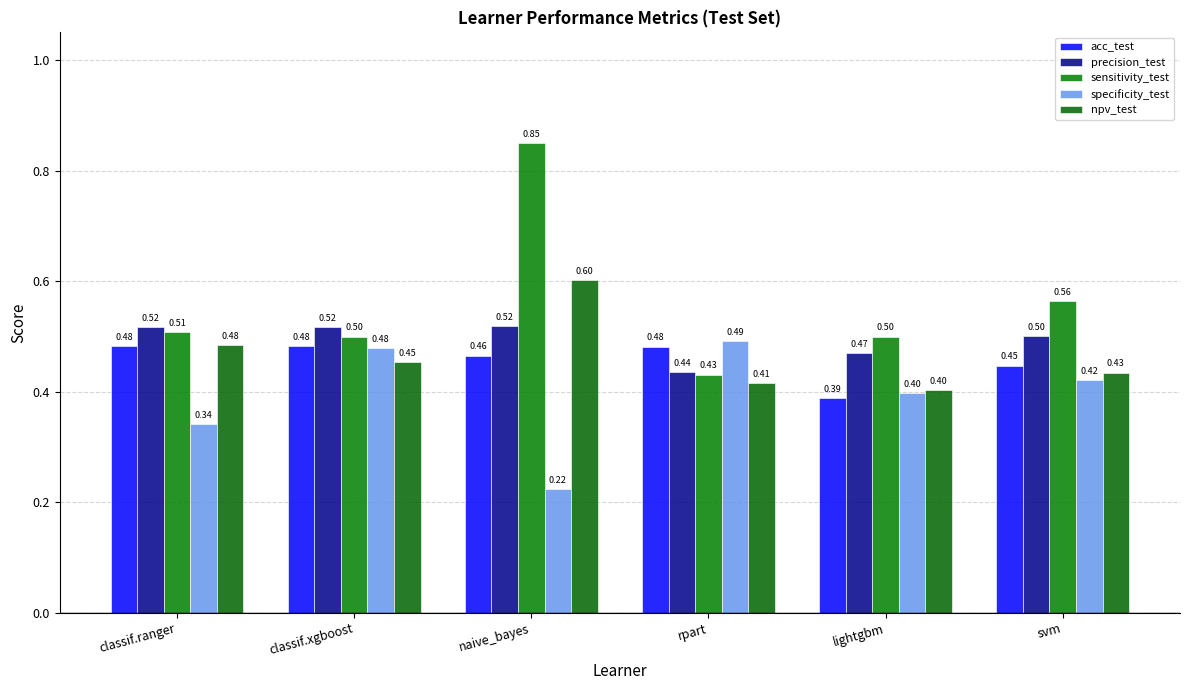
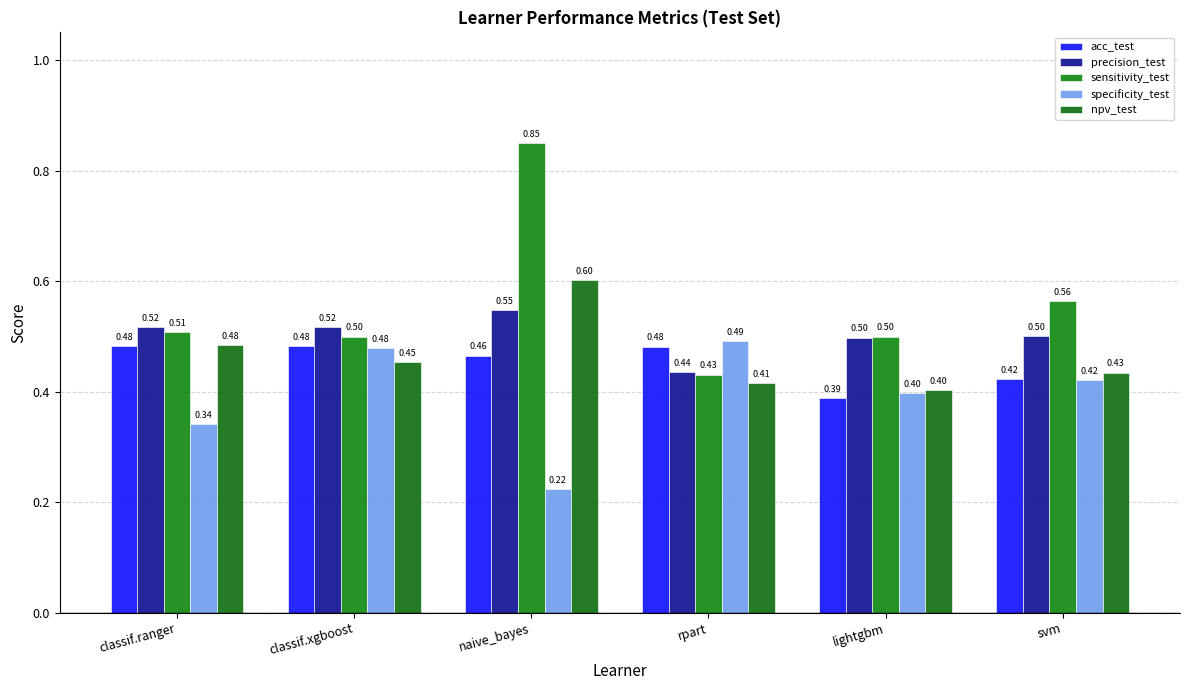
  {
    "acc_test": {
      "classif.ranger": 0.48,
      "classif.xgboost": 0.48,
      "naive_bayes": 0.46,
      "rpart": 0.48,
      "lightgbm": 0.39,
-     "svm": 0.45
+     "svm": 0.42
    },
    "precision_test": {
      "classif.ranger": 0.52,
      "classif.xgboost": 0.52,
-     "naive_bayes": 0.52,
+     "naive_bayes": 0.55,
      "rpart": 0.44,
-     "lightgbm": 0.47,
+     "lightgbm": 0.50,
      "svm": 0.50
    },
    "specificity_test": {
      "classif.ranger": 0.34,
      "classif.xgboost": 0.48,
      "naive_bayes": 0.22,
      "rpart": 0.49,
      "lightgbm": 0.40,
      "svm": 0.42
    }
  }
